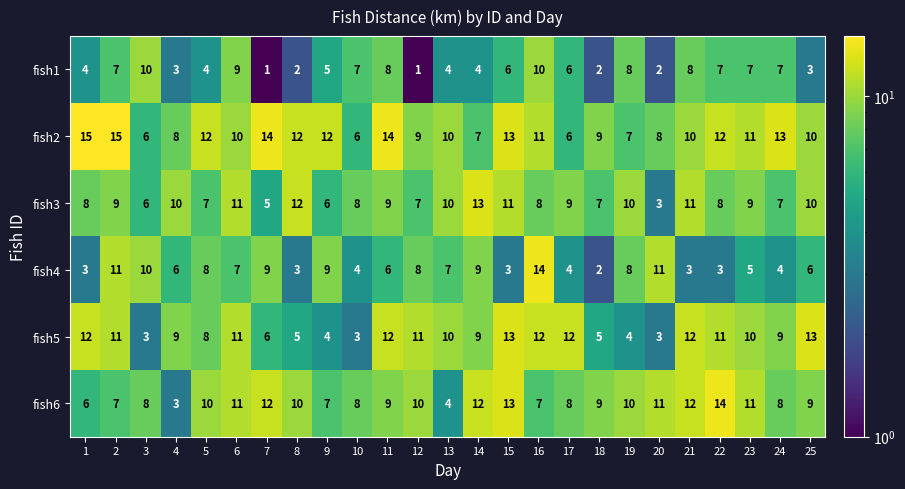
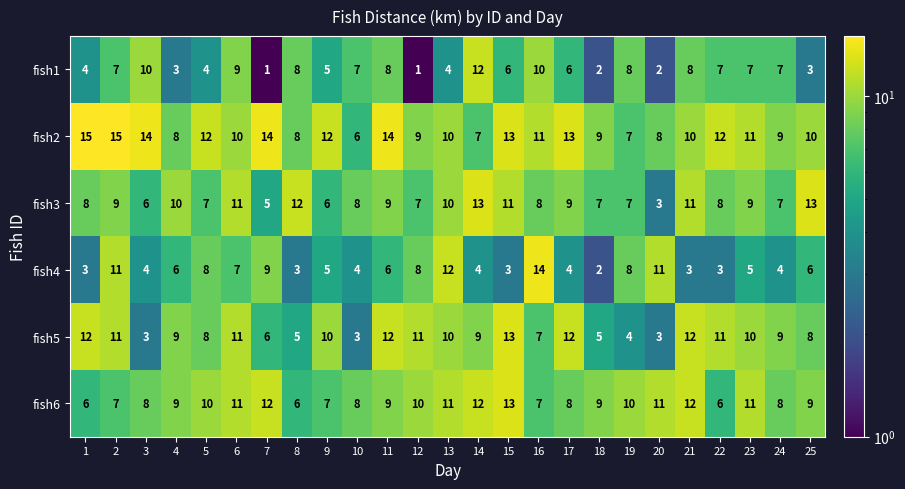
  {
    "fish1": {
      "1": 4,
      "2": 7,
      "3": 10,
      "4": 3,
      "5": 4,
      "6": 9,
      "7": 1,
-     "8": 2,
+     "8": 8,
      "9": 5,
      "10": 7,
      "11": 8,
      "12": 1,
      "13": 4,
-     "14": 4,
+     "14": 12,
      "15": 6,
      "16": 10,
      "17": 6,
      "18": 2,
      "19": 8,
      "20": 2,
      "21": 8,
      "22": 7,
      "23": 7,
      "24": 7,
      "25": 3
    },
    "fish2": {
      "1": 15,
      "2": 15,
-     "3": 6,
+     "3": 14,
      "4": 8,
      "5": 12,
      "6": 10,
      "7": 14,
-     "8": 12,
+     "8": 8,
      "9": 12,
      "10": 6,
      "11": 14,
      "12": 9,
      "13": 10,
      "14": 7,
      "15": 13,
      "16": 11,
-     "17": 6,
+     "17": 13,
      "18": 9,
      "19": 7,
      "20": 8,
      "21": 10,
      "22": 12,
      "23": 11,
-     "24": 13,
+     "24": 9,
      "25": 10
    },
    "fish3": {
      "1": 8,
      "2": 9,
      "3": 6,
      "4": 10,
      "5": 7,
      "6": 11,
      "7": 5,
      "8": 12,
      "9": 6,
      "10": 8,
      "11": 9,
      "12": 7,
      "13": 10,
      "14": 13,
      "15": 11,
      "16": 8,
      "17": 9,
      "18": 7,
-     "19": 10,
+     "19": 7,
      "20": 3,
      "21": 11,
      "22": 8,
      "23": 9,
      "24": 7,
-     "25": 10
+     "25": 13
    },
    "fish4": {
      "1": 3,
      "2": 11,
-     "3": 10,
+     "3": 4,
      "4": 6,
      "5": 8,
      "6": 7,
      "7": 9,
      "8": 3,
-     "9": 9,
+     "9": 5,
      "10": 4,
      "11": 6,
      "12": 8,
-     "13": 7,
-     "14": 9,
+     "13": 12,
+     "14": 4,
      "15": 3,
      "16": 14,
      "17": 4,
      "18": 2,
      "19": 8,
      "20": 11,
      "21": 3,
      "22": 3,
      "23": 5,
      "24": 4,
      "25": 6
    },
    "fish5": {
      "1": 12,
      "2": 11,
      "3": 3,
      "4": 9,
      "5": 8,
      "6": 11,
      "7": 6,
      "8": 5,
-     "9": 4,
+     "9": 10,
      "10": 3,
      "11": 12,
      "12": 11,
      "13": 10,
      "14": 9,
      "15": 13,
-     "16": 12,
+     "16": 7,
      "17": 12,
      "18": 5,
      "19": 4,
      "20": 3,
      "21": 12,
      "22": 11,
      "23": 10,
      "24": 9,
-     "25": 13
+     "25": 8
    },
    "fish6": {
      "1": 6,
      "2": 7,
      "3": 8,
-     "4": 3,
+     "4": 9,
      "5": 10,
      "6": 11,
      "7": 12,
-     "8": 10,
+     "8": 6,
      "9": 7,
      "10": 8,
      "11": 9,
      "12": 10,
-     "13": 4,
+     "13": 11,
      "14": 12,
      "15": 13,
      "16": 7,
      "17": 8,
      "18": 9,
      "19": 10,
      "20": 11,
      "21": 12,
-     "22": 14,
+     "22": 6,
      "23": 11,
      "24": 8,
      "25": 9
    }
  }
